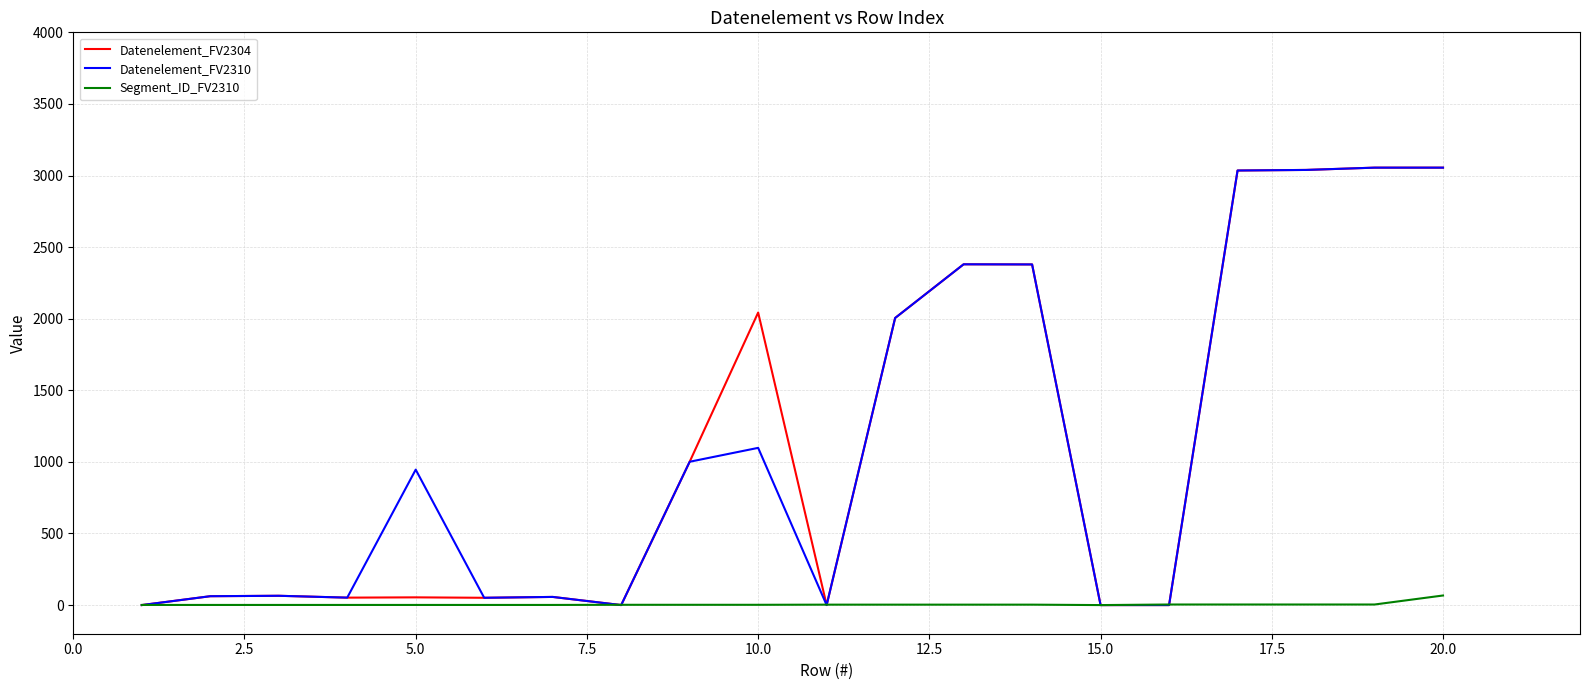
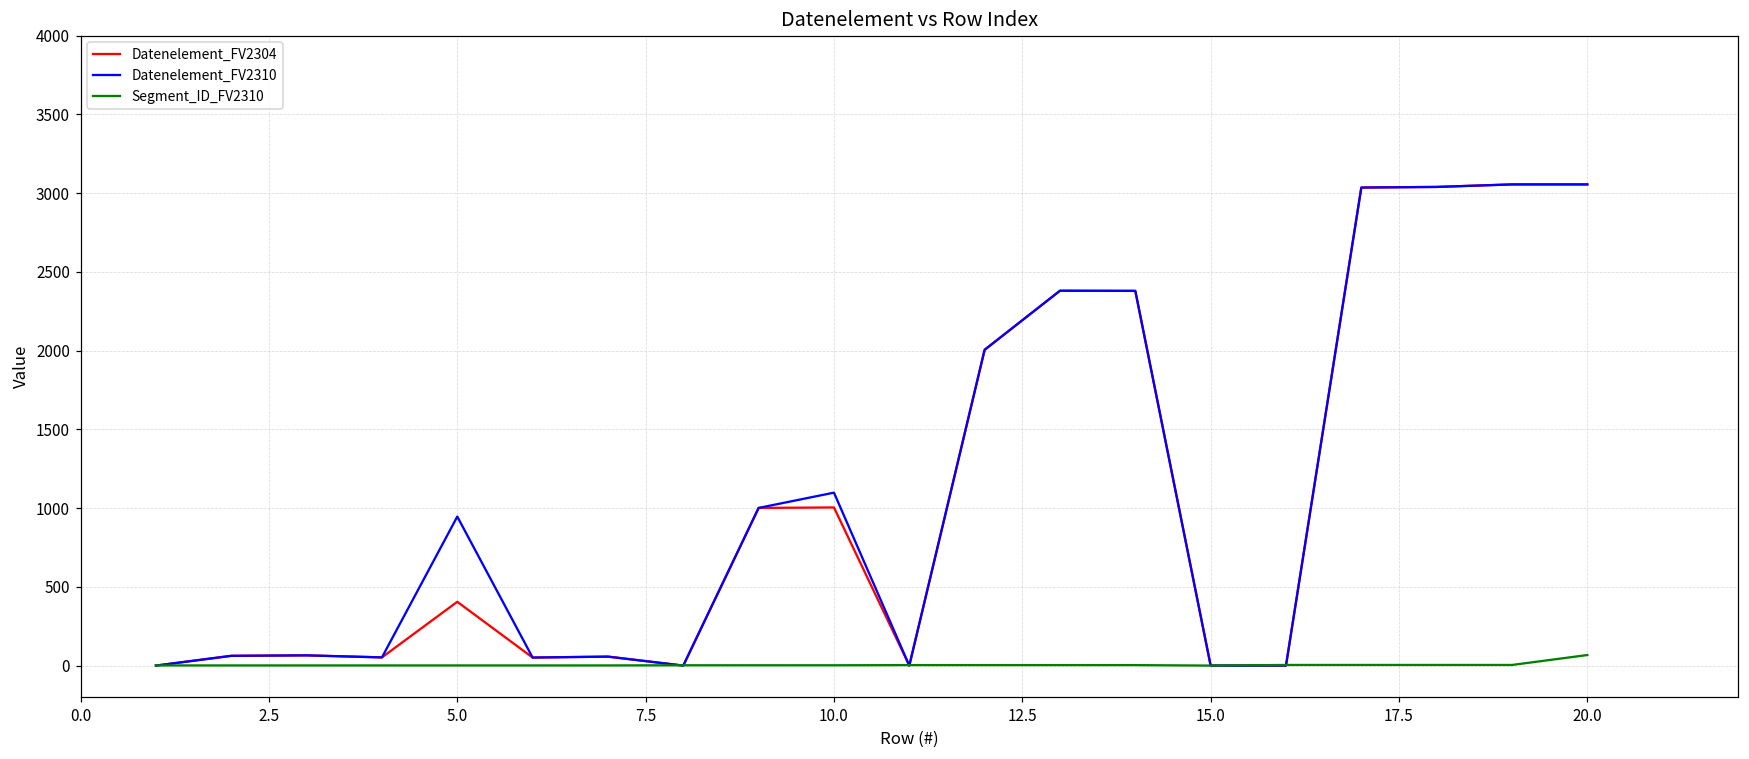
  {
    "Datenelement_FV2304": {
-     "5.0": 50,
-     "10.0": 2040
+     "5.0": 410,
+     "10.0": 1000
    },
    "Datenelement_FV2310": {
      "5.0": 950,
      "10.0": 1100
    },
    "Segment_ID_FV2310": {
      "5.0": 0,
      "10.0": 0,
      "20.0": 70
    }
  }
